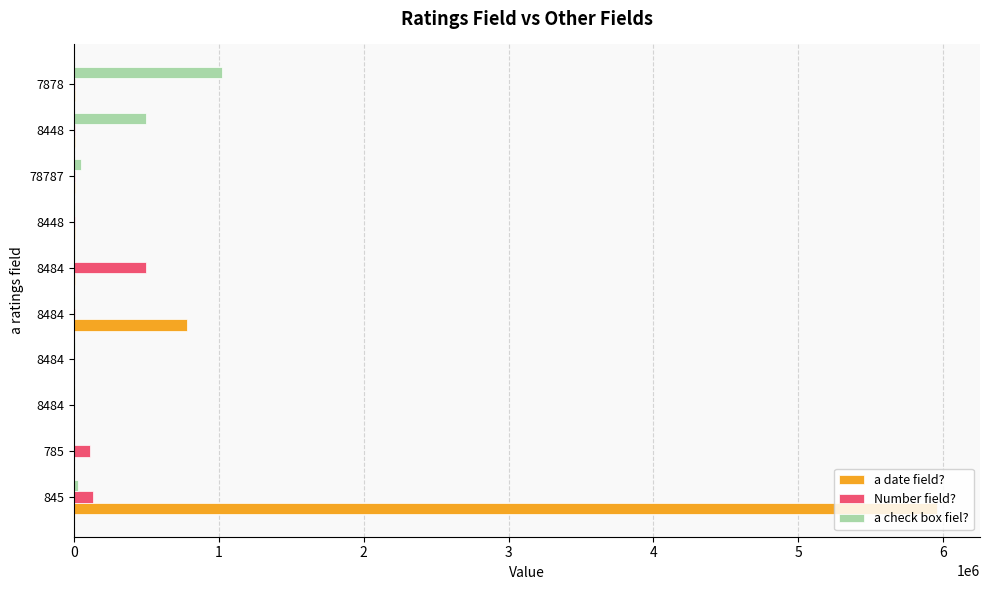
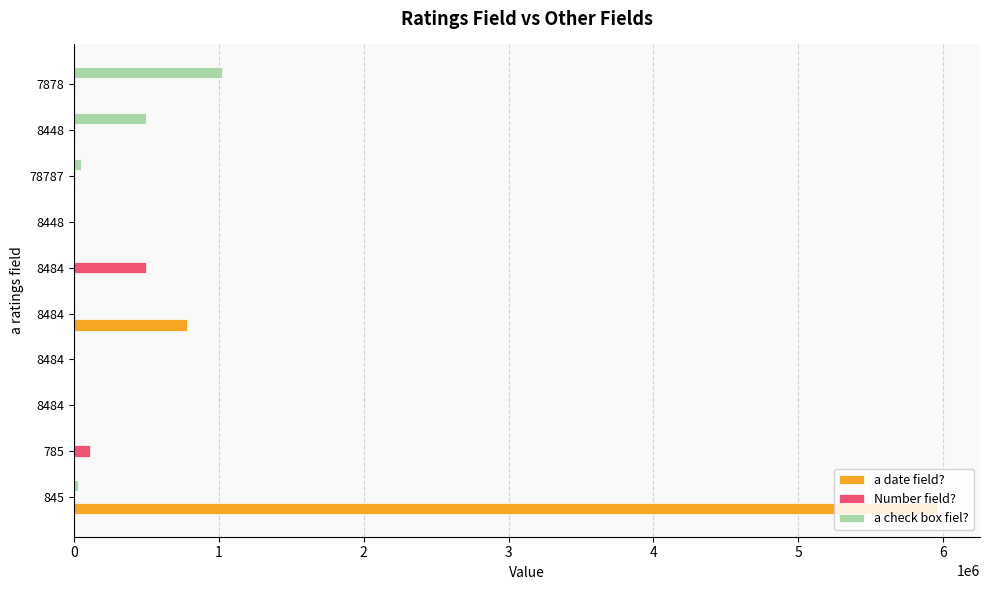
  {
    "Number field?": {
      "785": 110000,
-     "845": 130000
+     "845": 10000
    },
    "a check box fiel?": {
      "7878": 1020000,
      "78787": 50000,
      "845": 30000
    }
  }
